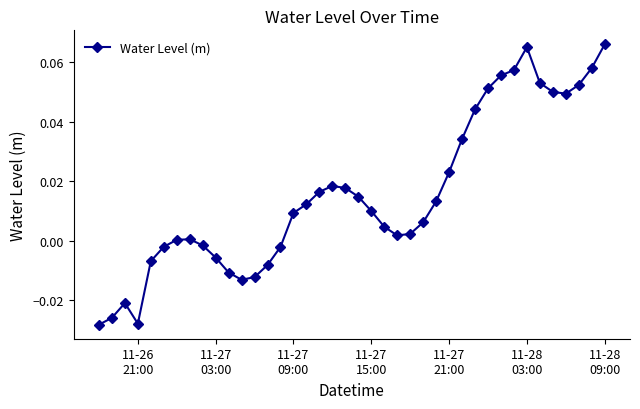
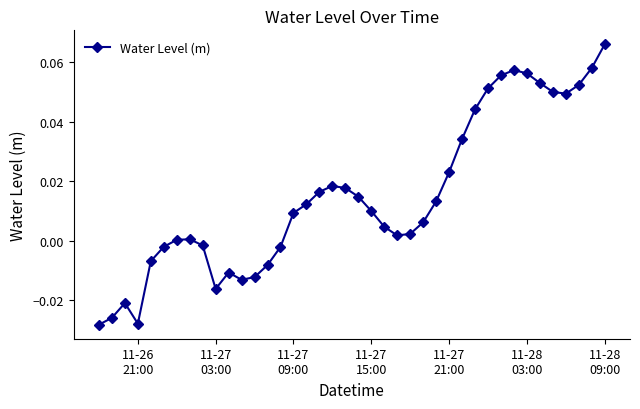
  {
    "11-26 21:00": -0.028,
-   "11-27 03:00": -0.006,
+   "11-27 03:00": -0.016,
    "11-27 09:00": 0.009,
    "11-27 15:00": 0.010,
    "11-27 21:00": 0.023,
-   "11-28 03:00": 0.065,
+   "11-28 03:00": 0.056,
    "11-28 09:00": 0.066
  }
